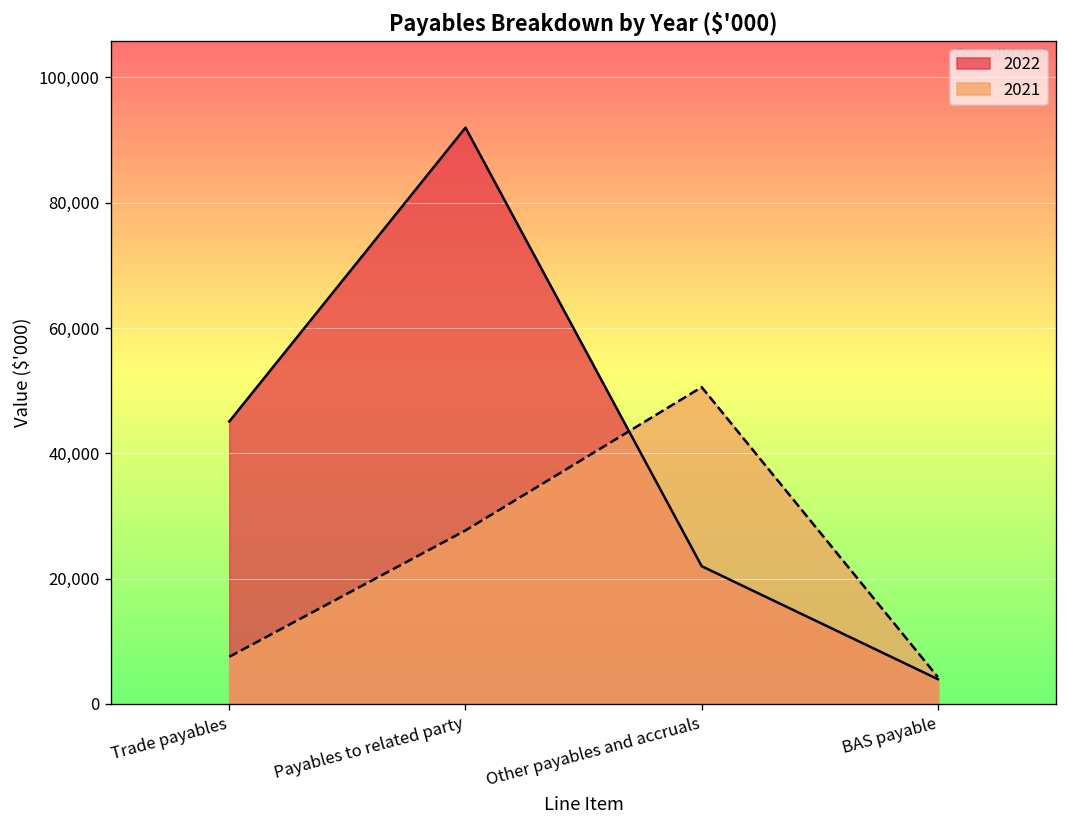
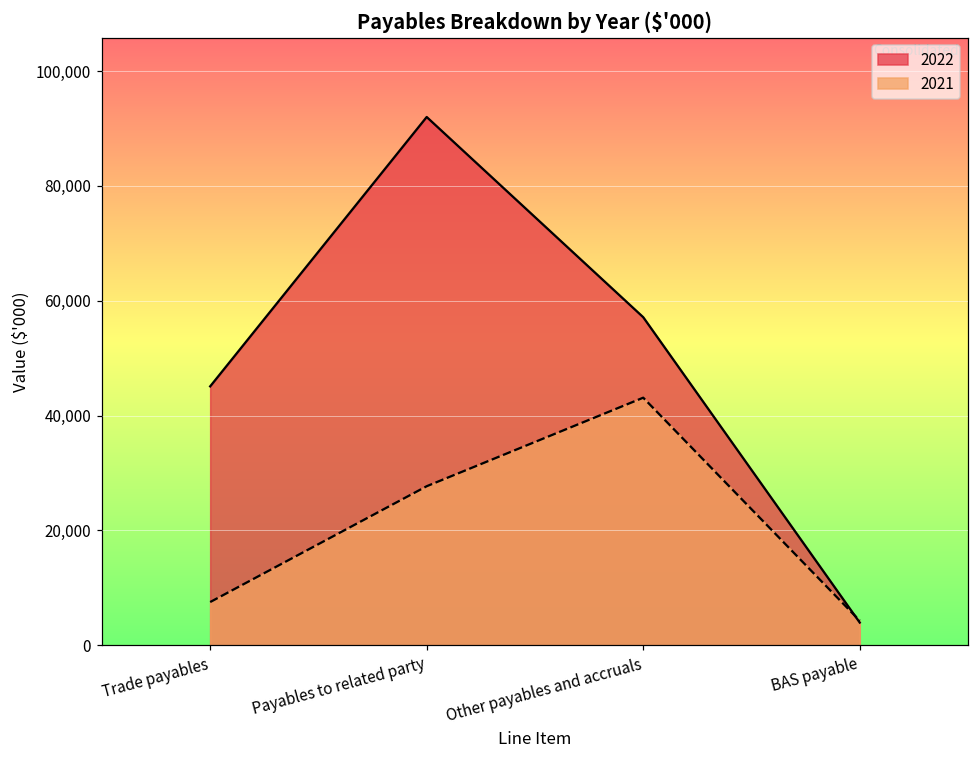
  {
    "2022": {
      "Trade payables": "45,000",
      "Payables to related party": "92,000",
-     "Other payables and accruals": "22,000"
+     "Other payables and accruals": "57,000"
    },
    "2021": {
      "Trade payables": "8,000",
      "Payables to related party": "28,000",
-     "Other payables and accruals": "51,000"
+     "Other payables and accruals": "43,000"
    }
  }
